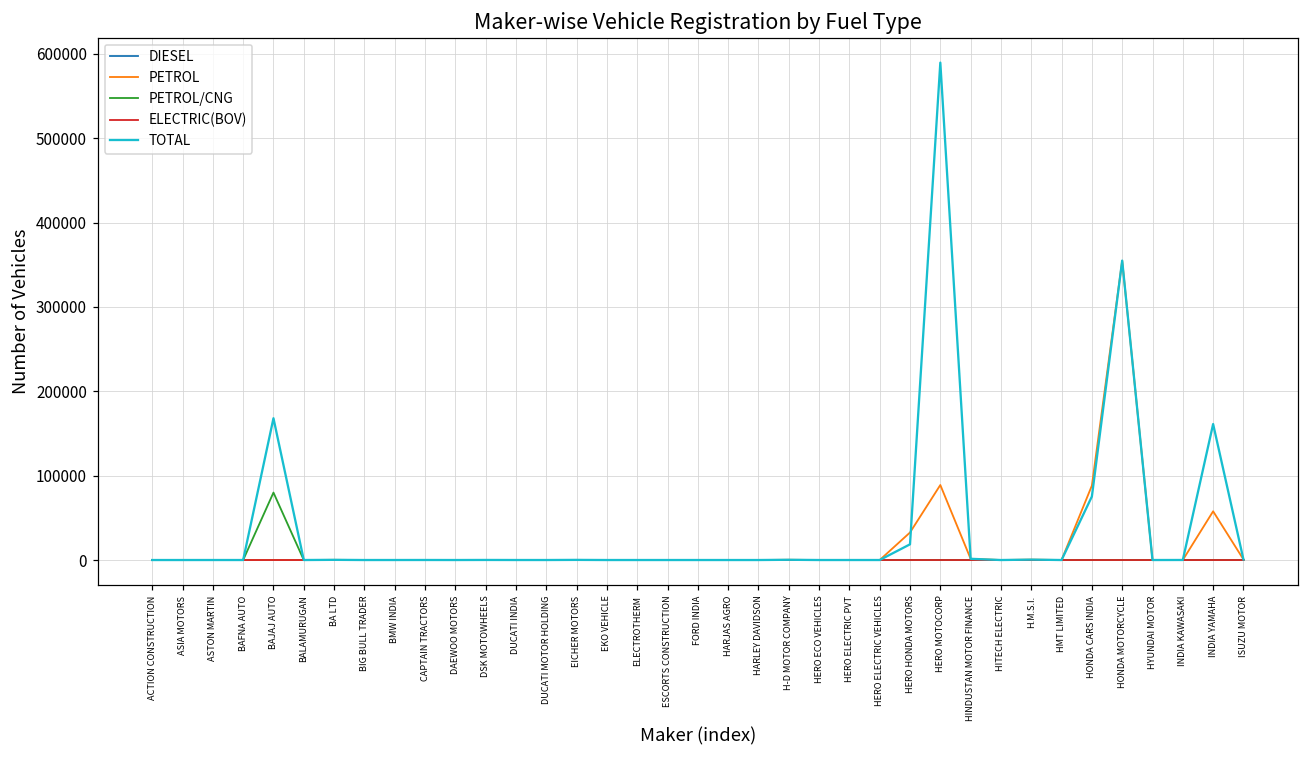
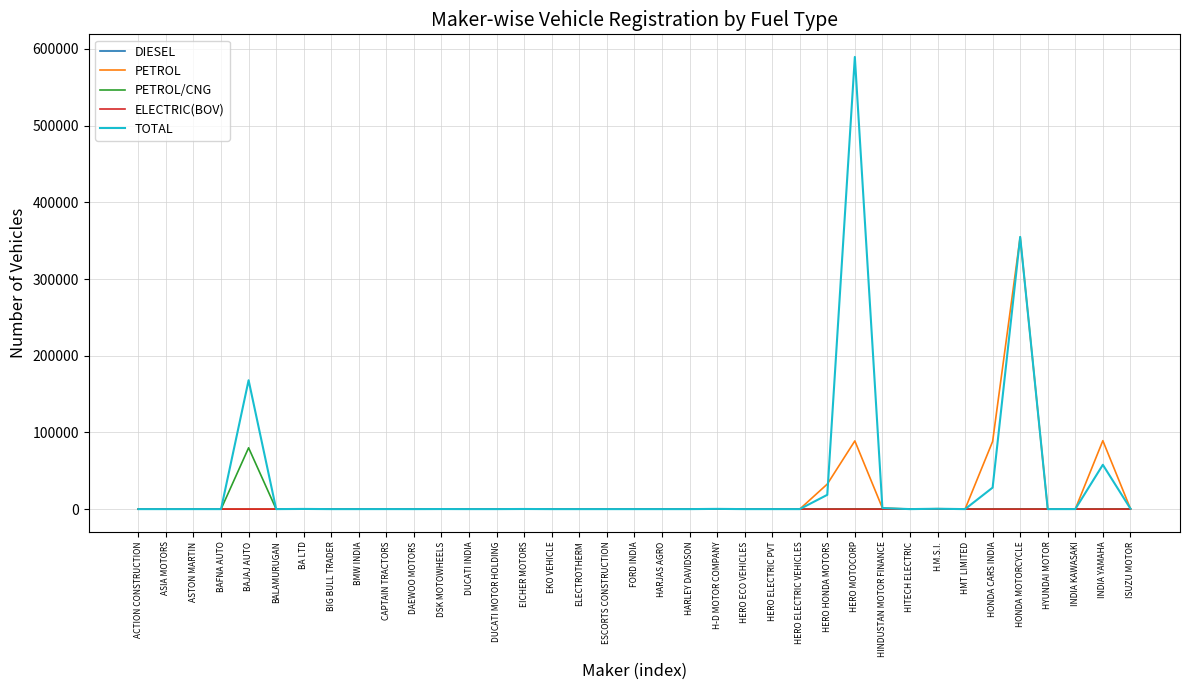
  {
    "PETROL": {
      "HERO HONDA MOTORS": 30000,
      "HERO MOTOCORP": 90000,
      "HONDA CARS INDIA": 90000,
-     "INDIA YAMAHA": 60000
+     "INDIA YAMAHA": 90000
    },
    "PETROL/CNG": {
      "BAJAJ AUTO": 80000
    },
    "TOTAL": {
      "BAJAJ AUTO": 170000,
      "HERO HONDA MOTORS": 20000,
      "HERO MOTOCORP": 590000,
-     "HONDA CARS INDIA": 80000,
-     "INDIA YAMAHA": 160000
+     "HONDA CARS INDIA": 30000,
+     "INDIA YAMAHA": 60000
    }
  }
